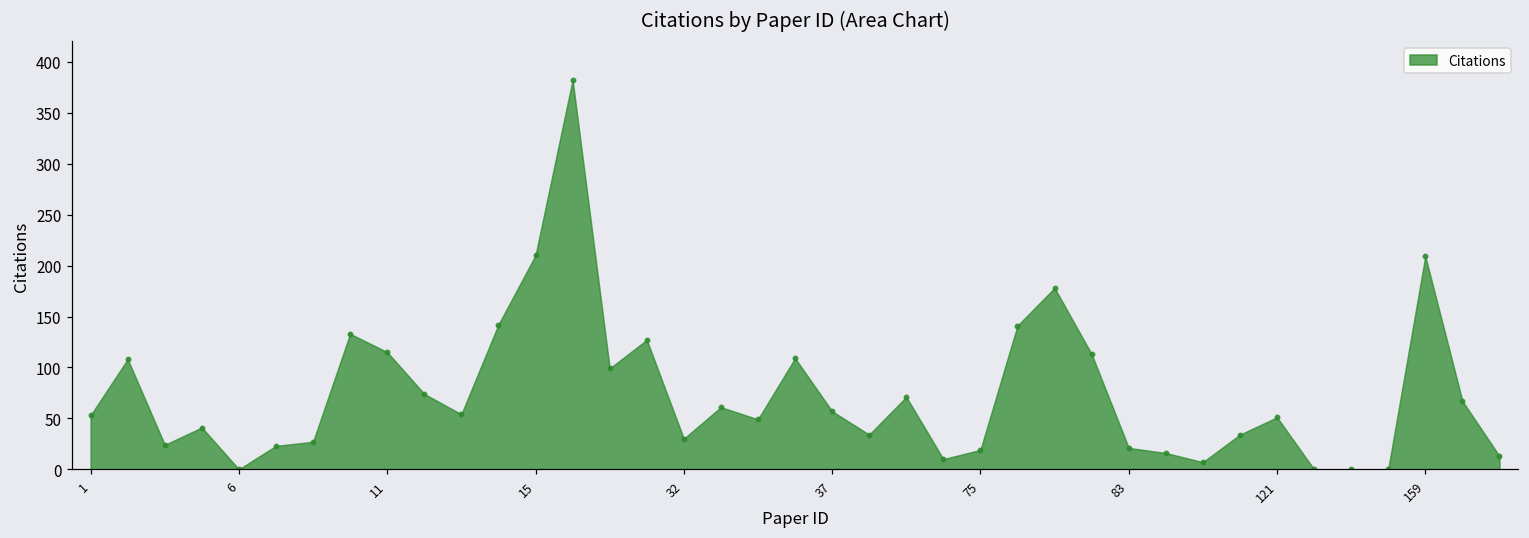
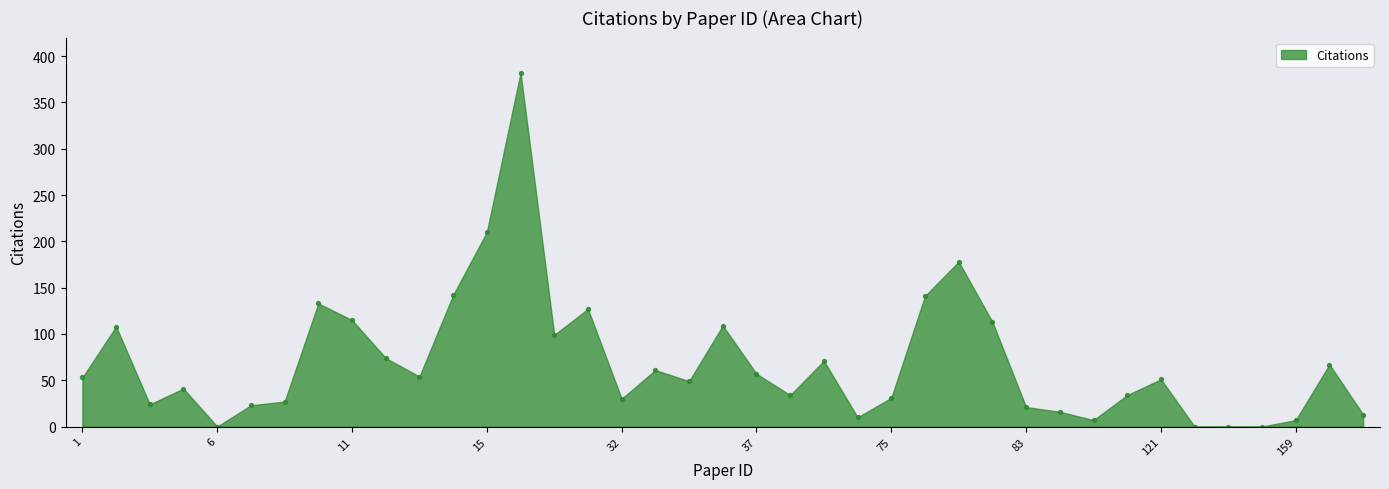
  {
    "32": 30,
-   "75": 20,
+   "75": 30,
    "83": 20,
    "121": 50,
-   "159": 210
+   "159": 10
  }
